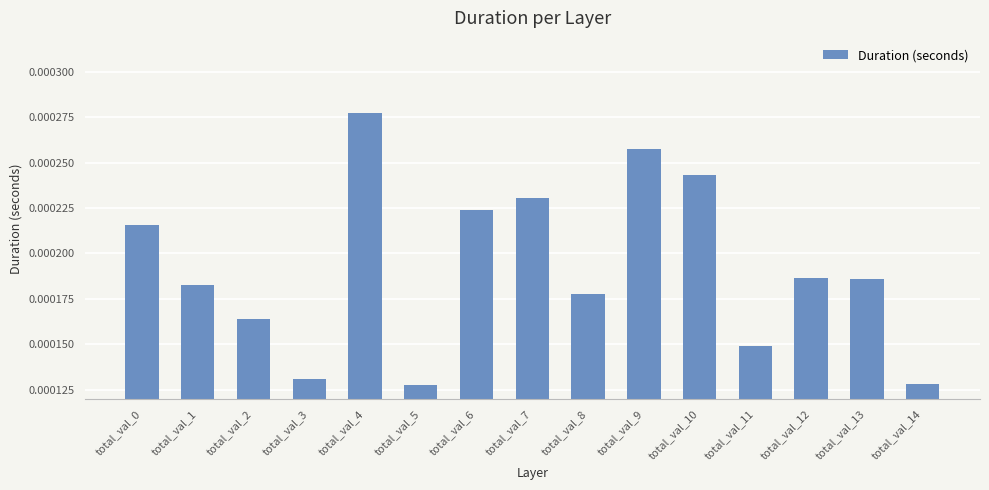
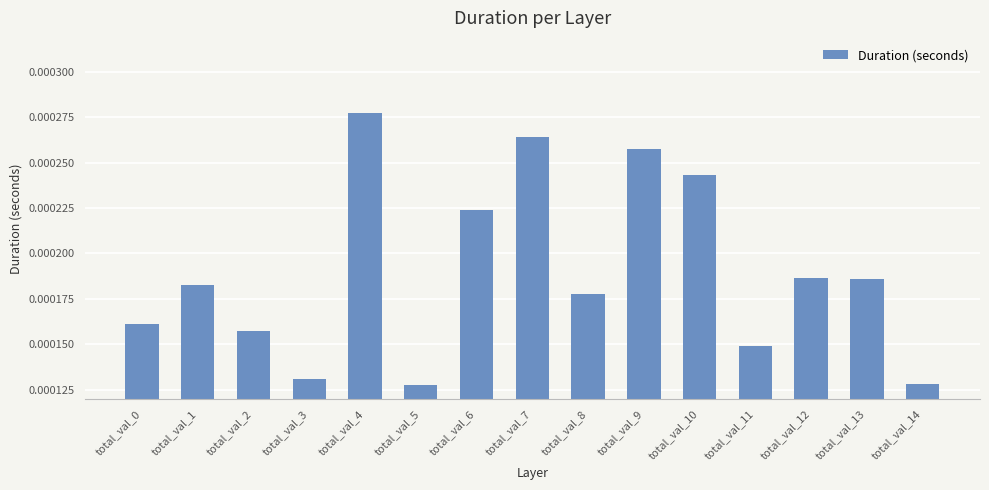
  {
-   "total_val_0": 0.000216,
+   "total_val_0": 0.000161,
    "total_val_1": 0.000182,
-   "total_val_2": 0.000164,
+   "total_val_2": 0.000157,
    "total_val_3": 0.000131,
    "total_val_4": 0.000277,
    "total_val_5": 0.000128,
    "total_val_6": 0.000224,
-   "total_val_7": 0.000230,
+   "total_val_7": 0.000264,
    "total_val_8": 0.000178,
    "total_val_9": 0.000257,
    "total_val_10": 0.000243,
    "total_val_11": 0.000149,
    "total_val_12": 0.000187,
    "total_val_13": 0.000186,
    "total_val_14": 0.000128
  }
